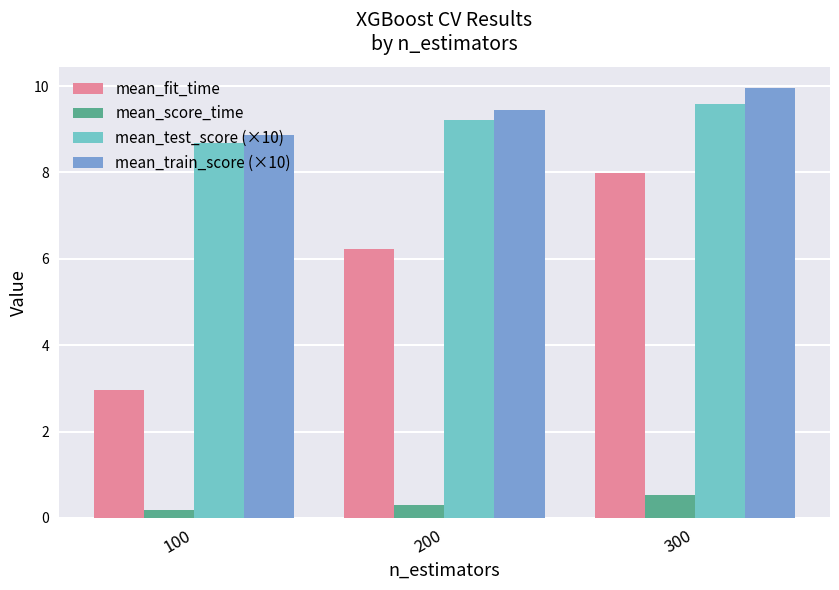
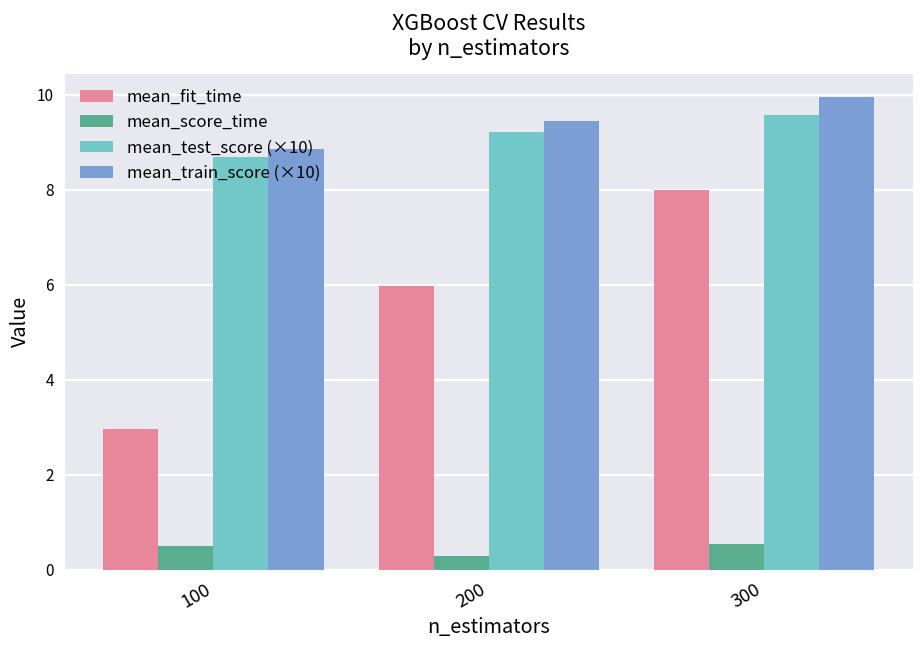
  {
    "mean_fit_time": {
      "100": 3.0,
-     "200": 6.2,
+     "200": 6.0,
      "300": 8.0
    },
    "mean_score_time": {
-     "100": 0.2,
+     "100": 0.5,
      "200": 0.3,
      "300": 0.5
    }
  }
